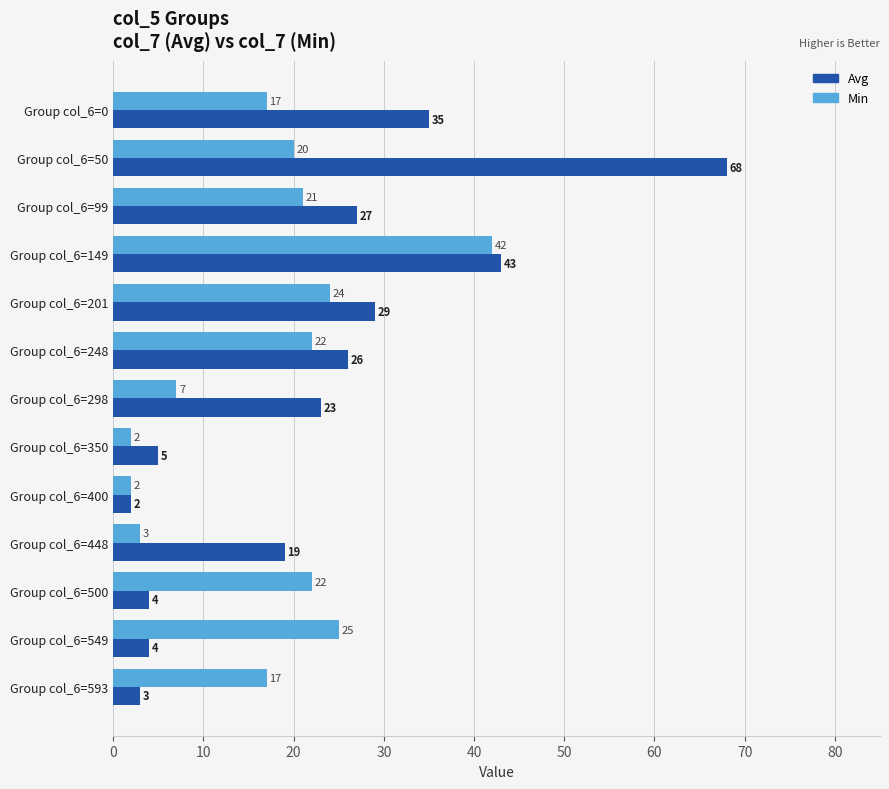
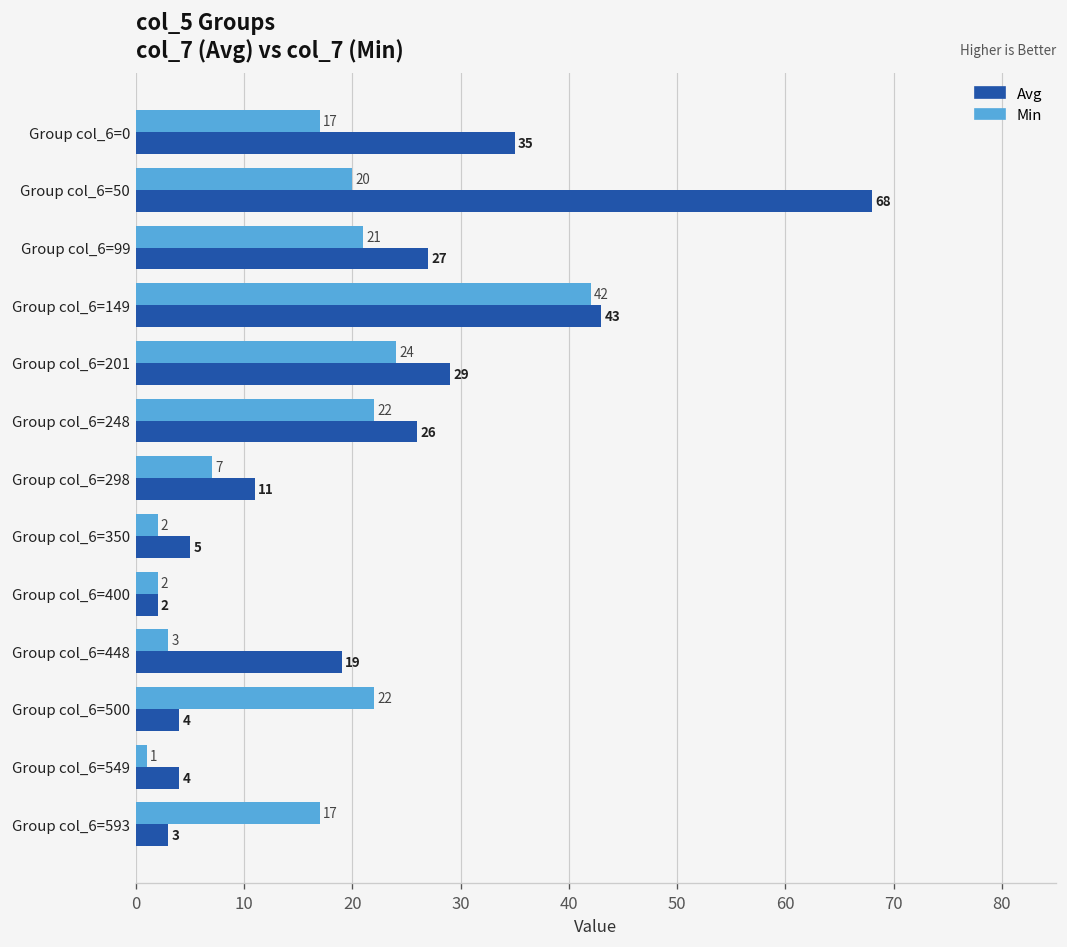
  {
    "Avg": {
      "Group col_6=0": 35,
      "Group col_6=50": 68,
      "Group col_6=99": 27,
      "Group col_6=149": 43,
      "Group col_6=201": 29,
      "Group col_6=248": 26,
-     "Group col_6=298": 23,
+     "Group col_6=298": 11,
      "Group col_6=350": 5,
      "Group col_6=400": 2,
      "Group col_6=448": 19,
      "Group col_6=500": 4,
      "Group col_6=549": 4,
      "Group col_6=593": 3
    },
    "Min": {
      "Group col_6=0": 17,
      "Group col_6=50": 20,
      "Group col_6=99": 21,
      "Group col_6=149": 42,
      "Group col_6=201": 24,
      "Group col_6=248": 22,
      "Group col_6=298": 7,
      "Group col_6=350": 2,
      "Group col_6=400": 2,
      "Group col_6=448": 3,
      "Group col_6=500": 22,
-     "Group col_6=549": 25,
+     "Group col_6=549": 1,
      "Group col_6=593": 17
    }
  }
